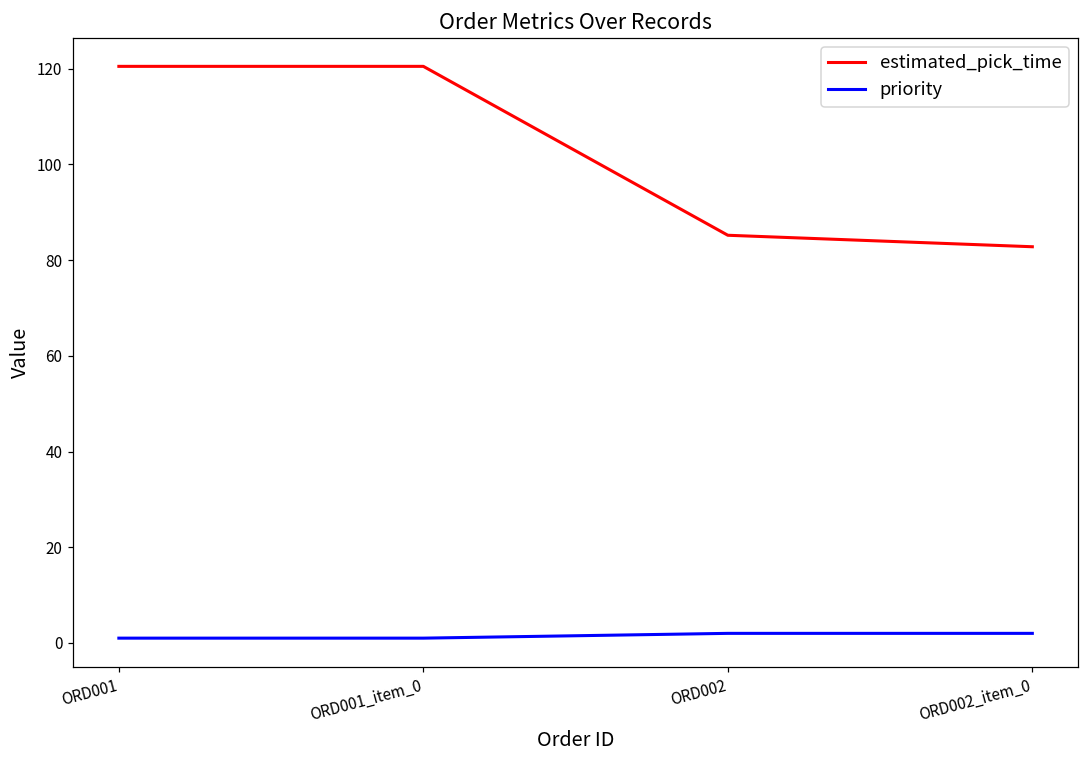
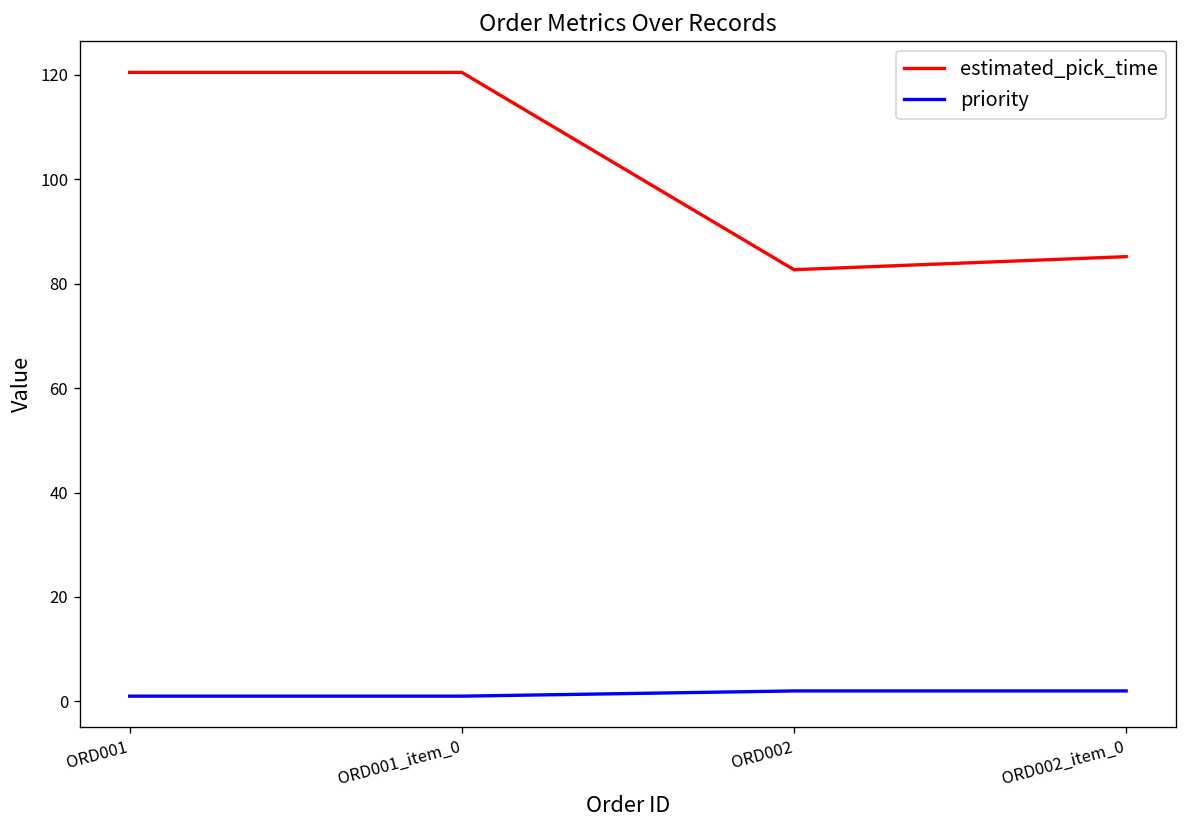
  {
    "estimated_pick_time": {
      "ORD001": 121,
      "ORD001_item_0": 121,
-     "ORD002": 85,
-     "ORD002_item_0": 83
+     "ORD002": 83,
+     "ORD002_item_0": 85
    },
    "priority": {
      "ORD001": 1,
      "ORD001_item_0": 1,
      "ORD002": 2,
      "ORD002_item_0": 2
    }
  }
